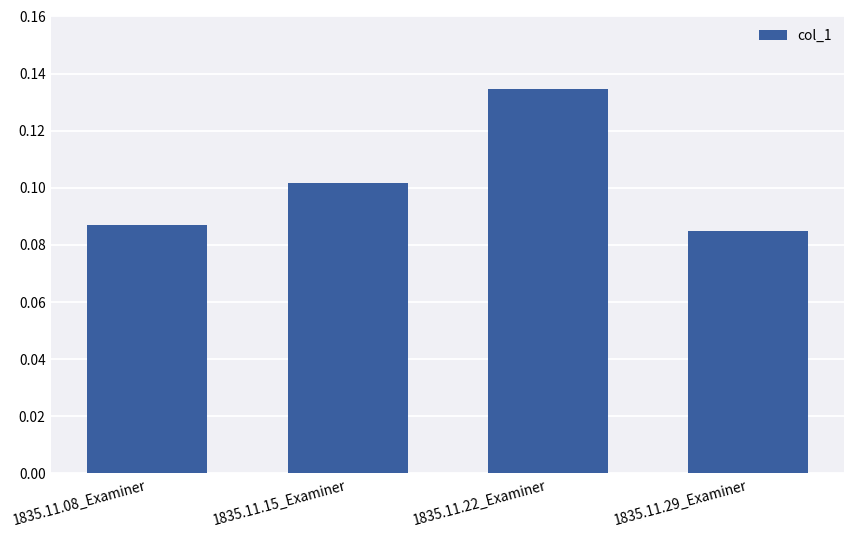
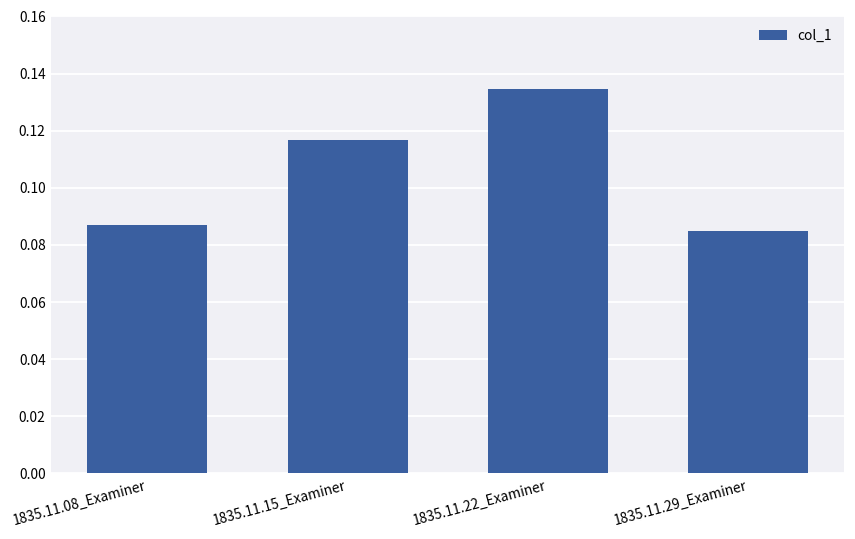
  {
    "1835.11.08_Examiner": 0.087,
-   "1835.11.15_Examiner": 0.102,
+   "1835.11.15_Examiner": 0.117,
    "1835.11.22_Examiner": 0.135,
    "1835.11.29_Examiner": 0.085
  }
